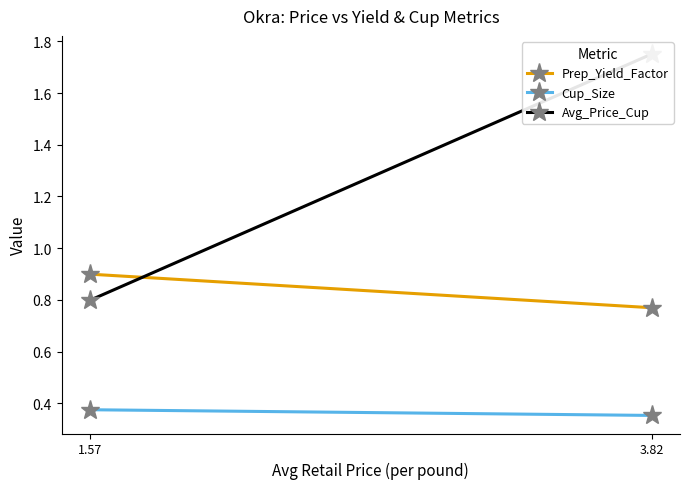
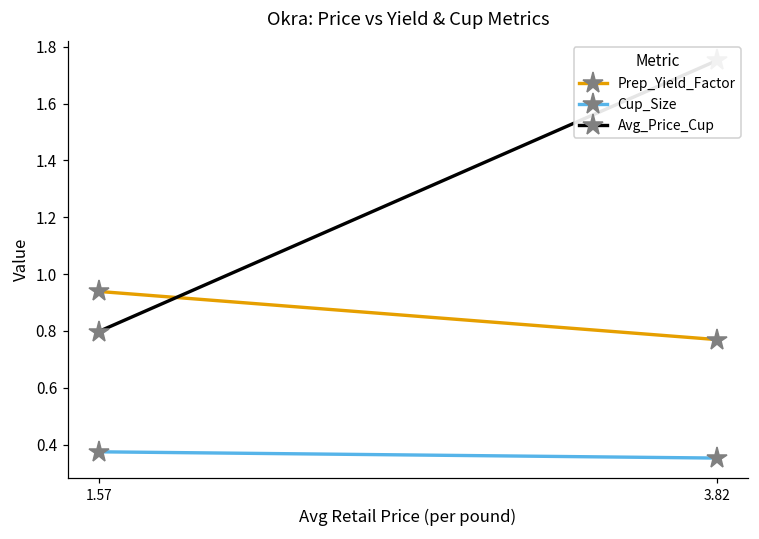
  {
    "Prep_Yield_Factor": {
-     "1.57": 0.90,
+     "1.57": 0.94,
      "3.82": 0.77
    },
    "Cup_Size": {
      "1.57": 0.37,
      "3.82": 0.35
    },
    "Avg_Price_Cup": {
      "1.57": 0.80
    }
  }
